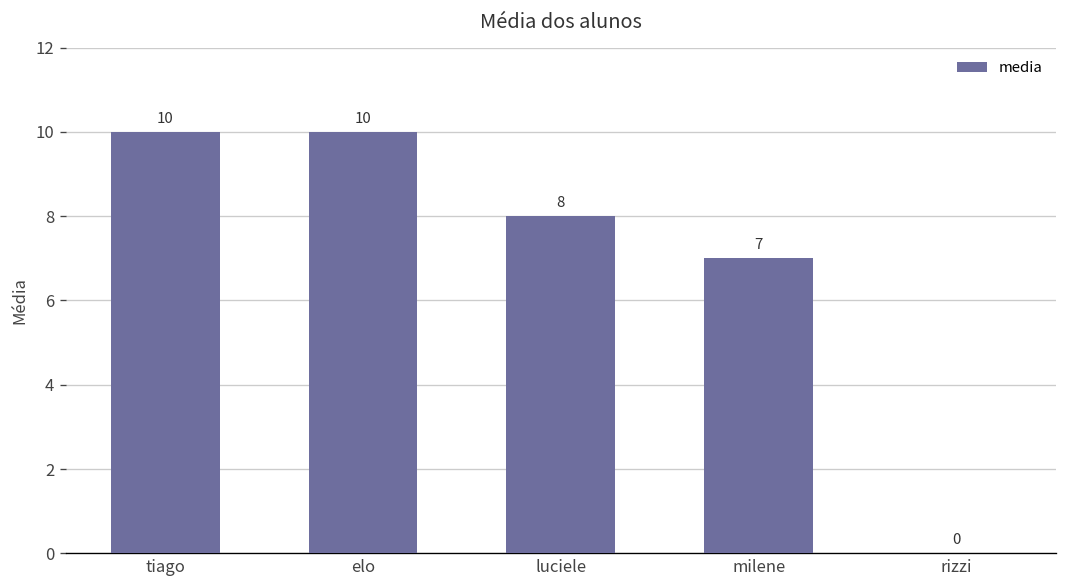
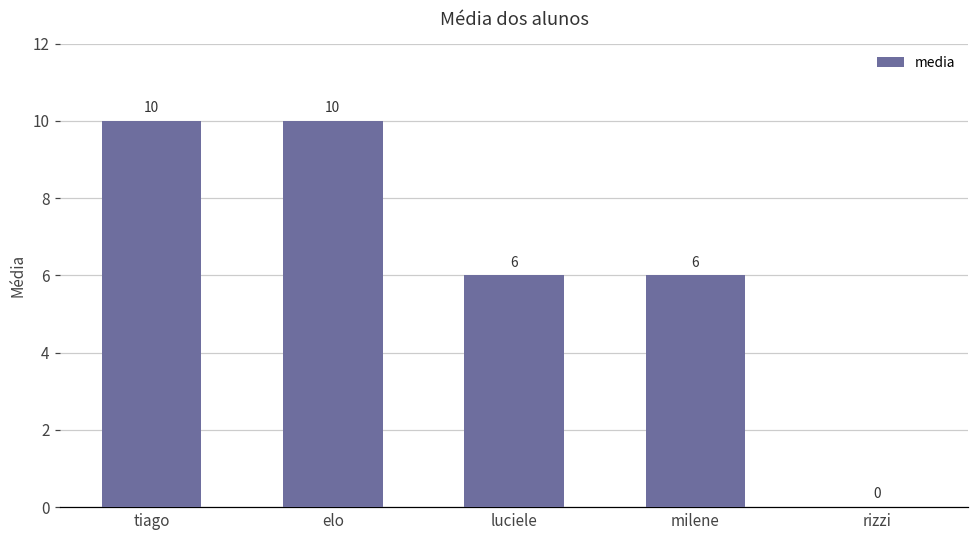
  {
    "tiago": 10,
    "elo": 10,
-   "luciele": 8,
-   "milene": 7,
+   "luciele": 6,
+   "milene": 6,
    "rizzi": 0
  }
